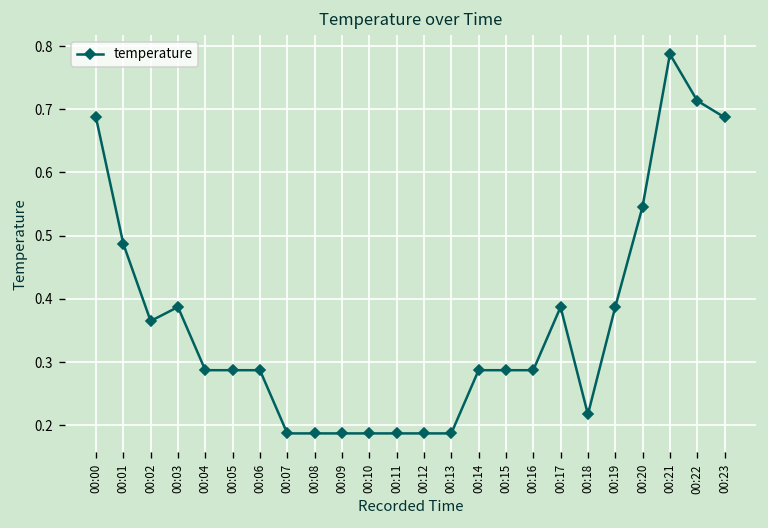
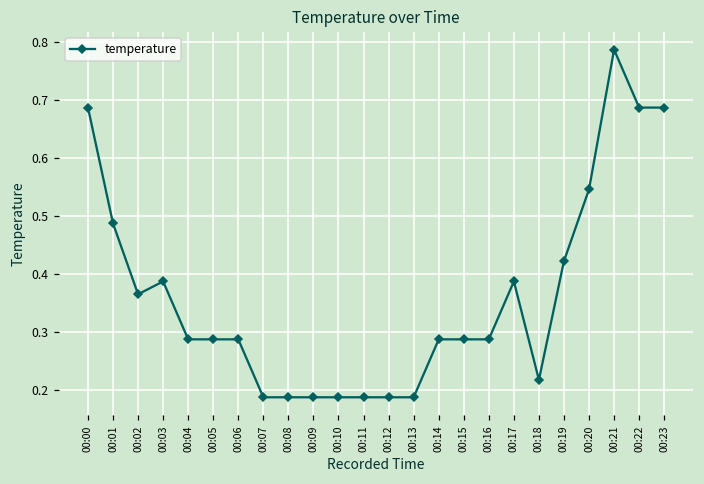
  {
    "00:00": 0.69,
    "00:01": 0.49,
    "00:02": 0.36,
    "00:03": 0.39,
    "00:04": 0.29,
    "00:05": 0.29,
    "00:06": 0.29,
    "00:07": 0.19,
    "00:08": 0.19,
    "00:09": 0.19,
    "00:10": 0.19,
    "00:11": 0.19,
    "00:12": 0.19,
    "00:13": 0.19,
    "00:14": 0.29,
    "00:15": 0.29,
    "00:16": 0.29,
    "00:17": 0.39,
    "00:18": 0.22,
-   "00:19": 0.39,
+   "00:19": 0.42,
    "00:20": 0.55,
    "00:21": 0.79,
-   "00:22": 0.71,
+   "00:22": 0.69,
    "00:23": 0.69
  }
